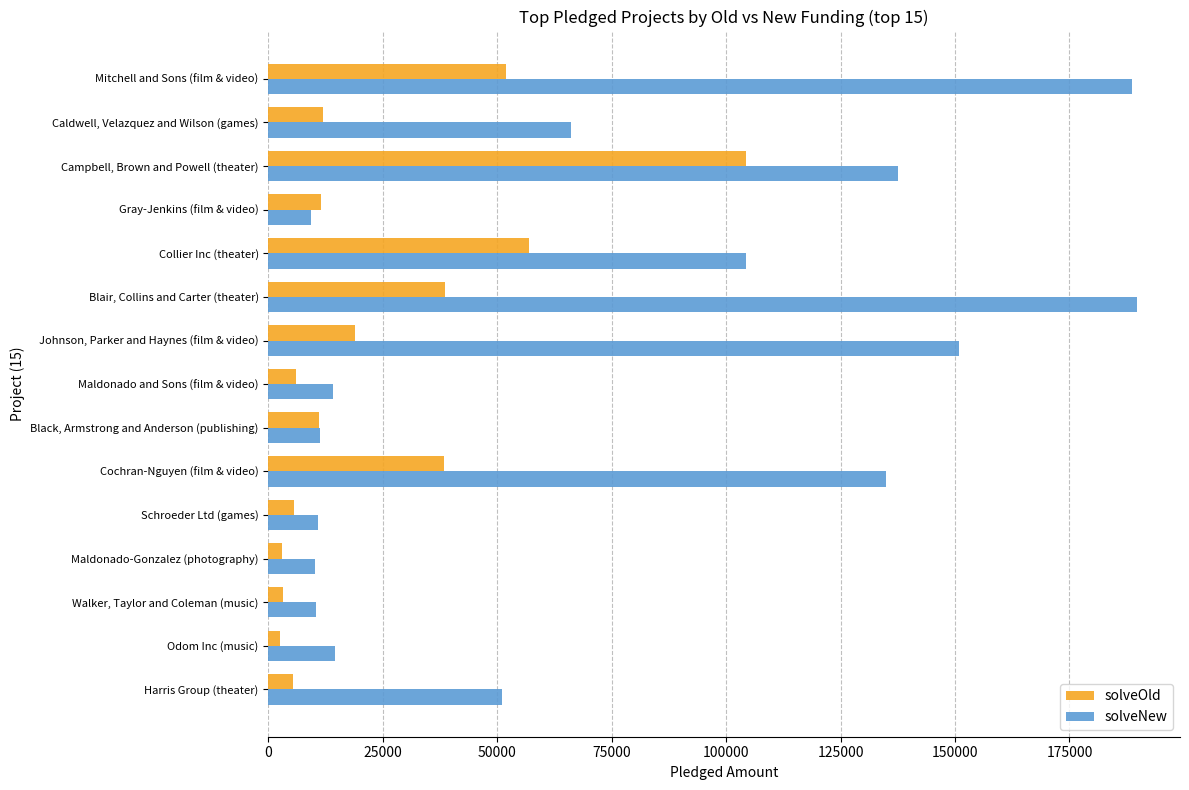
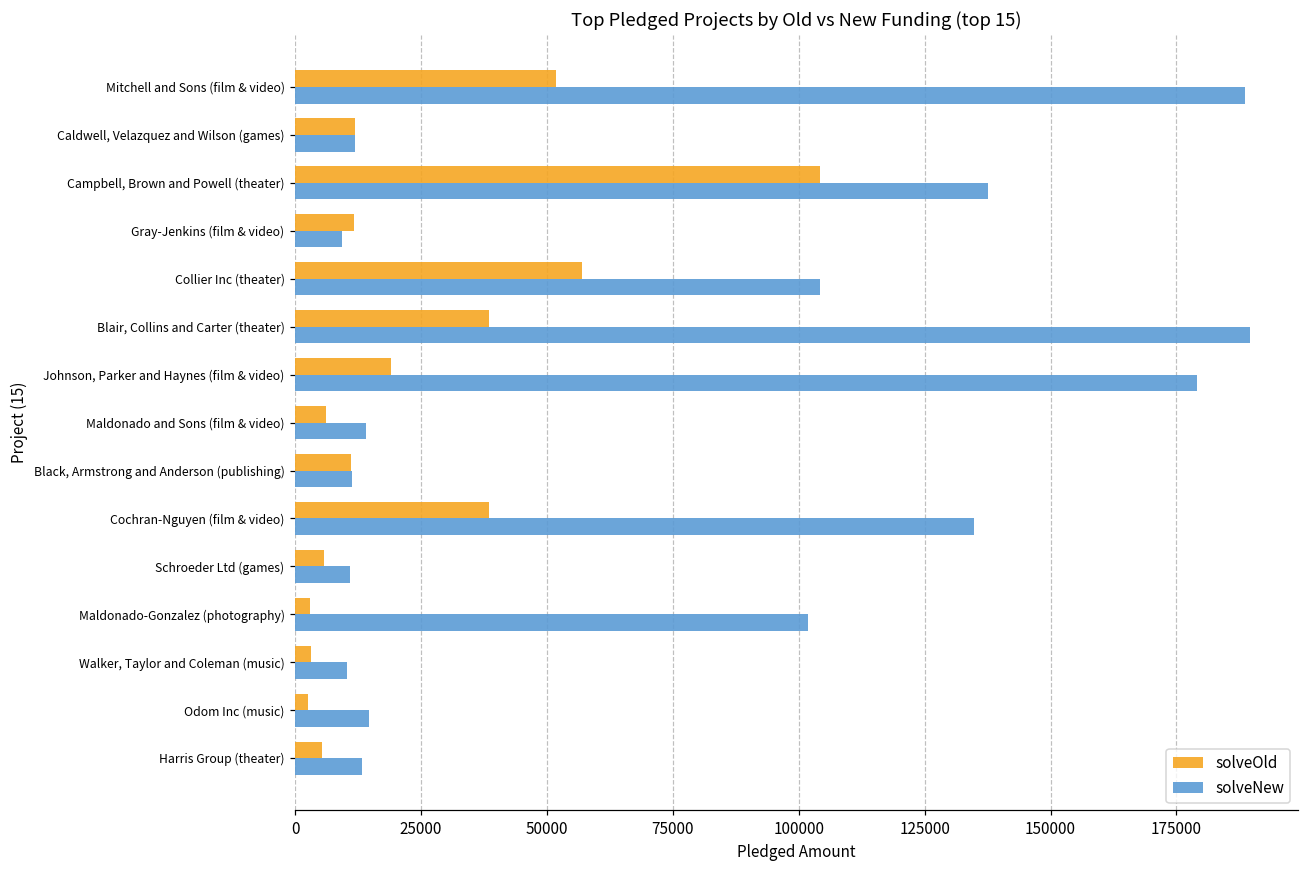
  {
    "solveOld": {
      "Mitchell and Sons (film & video)": 52000,
      "Caldwell, Velazquez and Wilson (games)": 12000,
      "Campbell, Brown and Powell (theater)": 104000,
      "Gray-Jenkins (film & video)": 12000,
      "Collier Inc (theater)": 57000,
      "Blair, Collins and Carter (theater)": 39000,
      "Johnson, Parker and Haynes (film & video)": 19000,
      "Maldonado and Sons (film & video)": 6000,
      "Black, Armstrong and Anderson (publishing)": 11000,
      "Cochran-Nguyen (film & video)": 38000,
      "Schroeder Ltd (games)": 6000,
      "Maldonado-Gonzalez (photography)": 3000,
      "Walker, Taylor and Coleman (music)": 3000,
      "Odom Inc (music)": 2000,
      "Harris Group (theater)": 5000
    },
    "solveNew": {
      "Mitchell and Sons (film & video)": 189000,
-     "Caldwell, Velazquez and Wilson (games)": 66000,
+     "Caldwell, Velazquez and Wilson (games)": 12000,
      "Campbell, Brown and Powell (theater)": 138000,
      "Gray-Jenkins (film & video)": 9000,
      "Collier Inc (theater)": 104000,
      "Blair, Collins and Carter (theater)": 190000,
-     "Johnson, Parker and Haynes (film & video)": 151000,
+     "Johnson, Parker and Haynes (film & video)": 179000,
      "Maldonado and Sons (film & video)": 14000,
      "Black, Armstrong and Anderson (publishing)": 11000,
      "Cochran-Nguyen (film & video)": 135000,
      "Schroeder Ltd (games)": 11000,
-     "Maldonado-Gonzalez (photography)": 10000,
+     "Maldonado-Gonzalez (photography)": 102000,
      "Walker, Taylor and Coleman (music)": 10000,
      "Odom Inc (music)": 15000,
-     "Harris Group (theater)": 51000
+     "Harris Group (theater)": 13000
    }
  }
